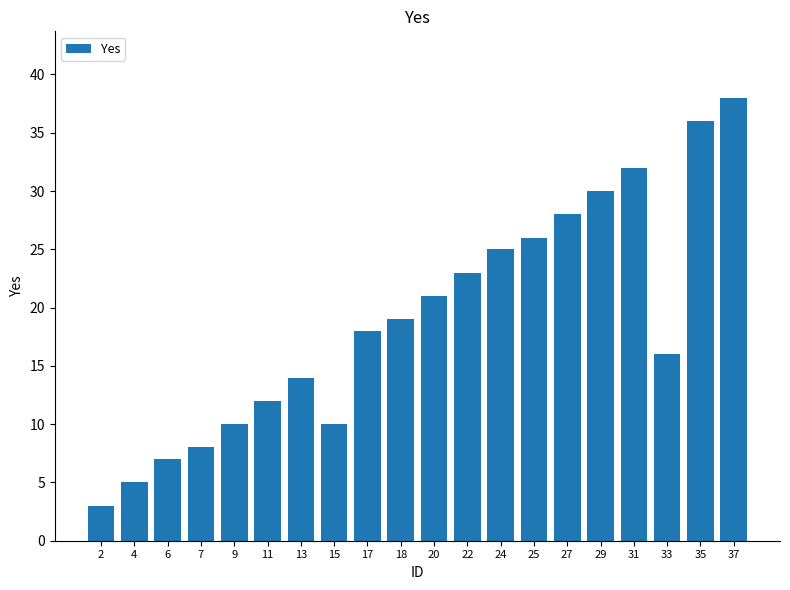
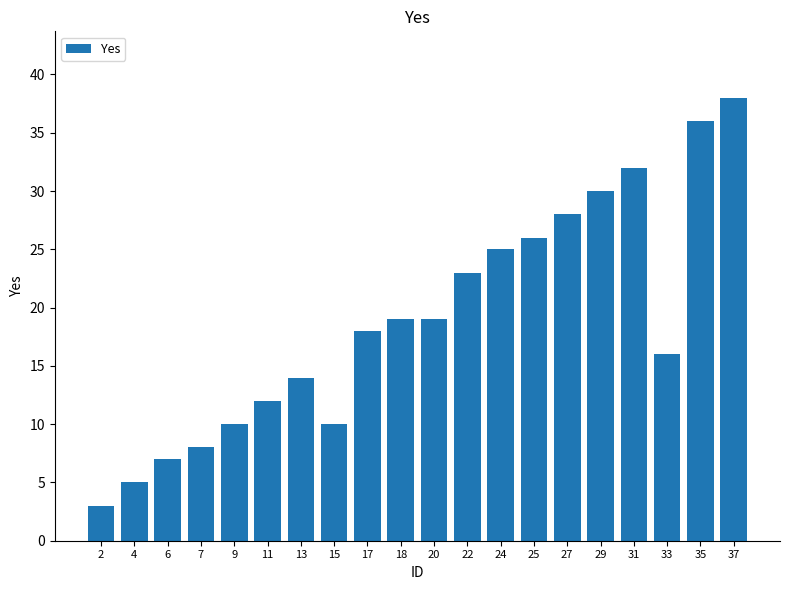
  {
    "2": 3,
    "4": 5,
    "6": 7,
    "7": 8,
    "9": 10,
    "11": 12,
    "13": 14,
    "15": 10,
    "17": 18,
    "18": 19,
-   "20": 21,
+   "20": 19,
    "22": 23,
    "24": 25,
    "25": 26,
    "27": 28,
    "29": 30,
    "31": 32,
    "33": 16,
    "35": 36,
    "37": 38
  }
